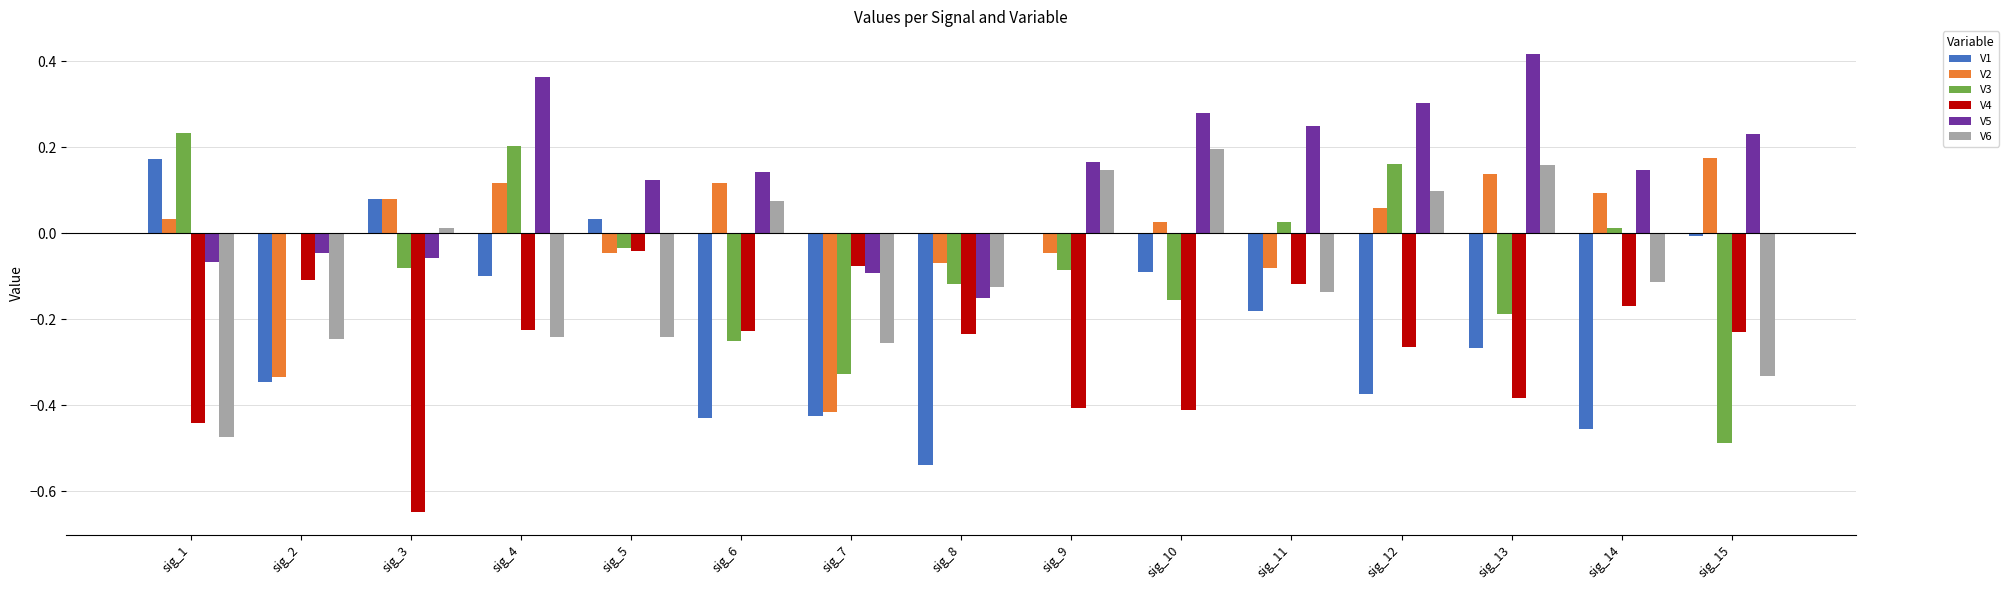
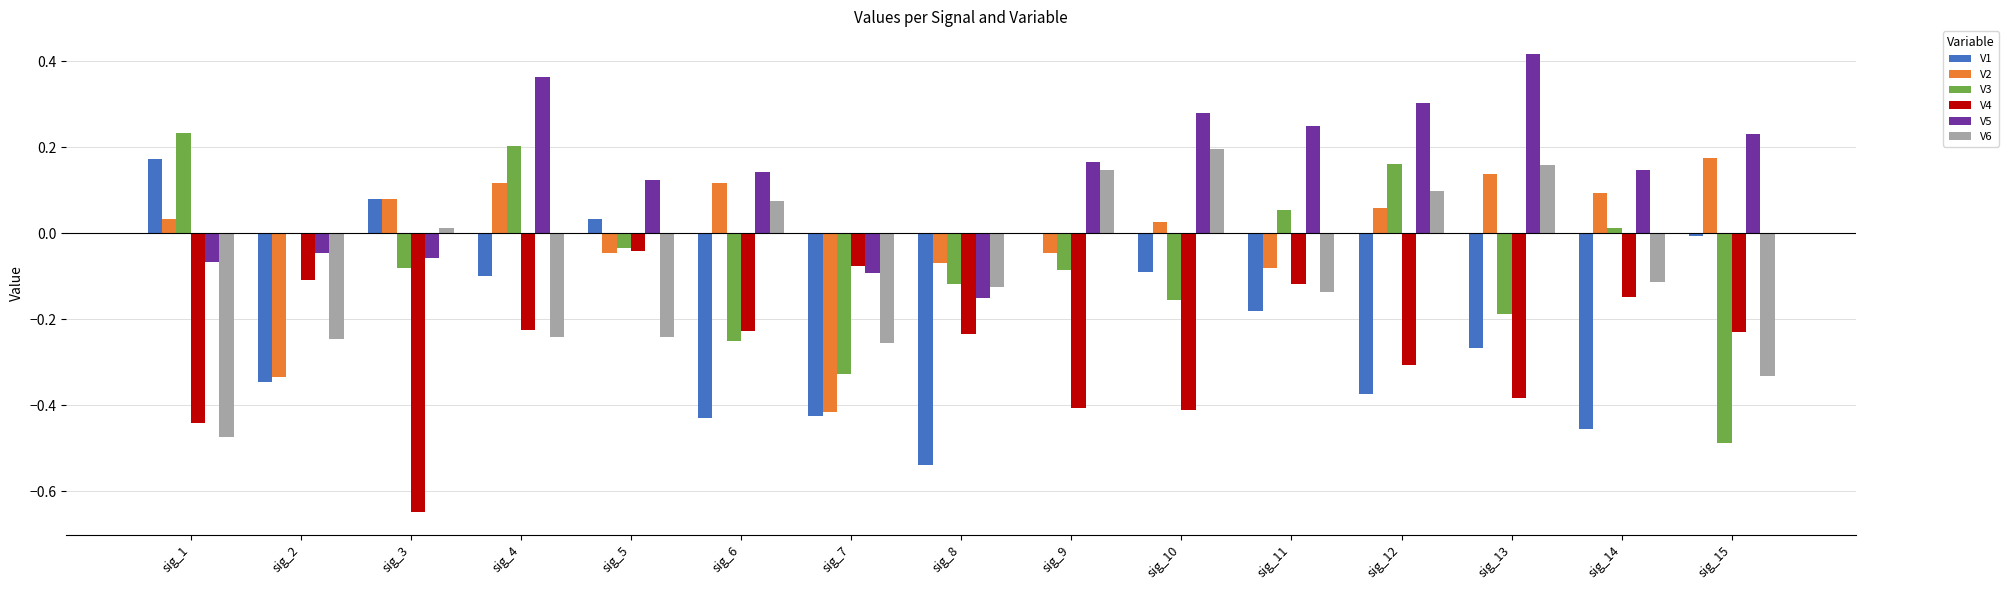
  {
    "V1": {
      "sig_1": 0.17,
      "sig_2": -0.35,
      "sig_3": 0.08,
      "sig_4": -0.10,
      "sig_5": 0.03,
      "sig_6": -0.43,
      "sig_7": -0.42,
      "sig_8": -0.54,
      "sig_10": -0.09,
      "sig_11": -0.18,
      "sig_12": -0.37,
      "sig_13": -0.27,
      "sig_14": -0.46
    },
    "V2": {
      "sig_1": 0.03,
      "sig_2": -0.33,
      "sig_3": 0.08,
      "sig_4": 0.12,
      "sig_5": -0.05,
      "sig_6": 0.12,
      "sig_7": -0.41,
      "sig_8": -0.07,
      "sig_9": -0.05,
      "sig_10": 0.03,
      "sig_11": -0.08,
      "sig_12": 0.06,
      "sig_13": 0.14,
      "sig_14": 0.09,
      "sig_15": 0.17
    },
    "V3": {
      "sig_1": 0.23,
      "sig_3": -0.08,
      "sig_4": 0.20,
      "sig_5": -0.03,
      "sig_6": -0.25,
      "sig_7": -0.33,
      "sig_8": -0.12,
      "sig_9": -0.09,
      "sig_10": -0.15,
-     "sig_11": 0.03,
+     "sig_11": 0.05,
      "sig_12": 0.16,
      "sig_13": -0.19,
      "sig_14": 0.01,
      "sig_15": -0.49
    },
    "V4": {
      "sig_1": -0.44,
      "sig_2": -0.11,
      "sig_3": -0.65,
      "sig_4": -0.23,
      "sig_5": -0.04,
      "sig_6": -0.23,
      "sig_7": -0.08,
      "sig_8": -0.23,
      "sig_9": -0.41,
      "sig_10": -0.41,
      "sig_11": -0.12,
-     "sig_12": -0.27,
+     "sig_12": -0.31,
      "sig_13": -0.38,
-     "sig_14": -0.17,
+     "sig_14": -0.15,
      "sig_15": -0.23
    },
    "V5": {
      "sig_1": -0.07,
      "sig_2": -0.05,
      "sig_3": -0.06,
      "sig_4": 0.36,
      "sig_5": 0.12,
      "sig_6": 0.14,
      "sig_7": -0.09,
      "sig_8": -0.15,
      "sig_9": 0.17,
      "sig_10": 0.28,
      "sig_11": 0.25,
      "sig_12": 0.30,
      "sig_13": 0.42,
      "sig_14": 0.15,
      "sig_15": 0.23
    },
    "V6": {
      "sig_1": -0.47,
      "sig_2": -0.25,
      "sig_3": 0.01,
      "sig_4": -0.24,
      "sig_5": -0.24,
      "sig_6": 0.07,
      "sig_7": -0.26,
      "sig_8": -0.12,
      "sig_9": 0.15,
      "sig_10": 0.20,
      "sig_11": -0.14,
      "sig_12": 0.10,
      "sig_13": 0.16,
      "sig_14": -0.11,
      "sig_15": -0.33
    }
  }
